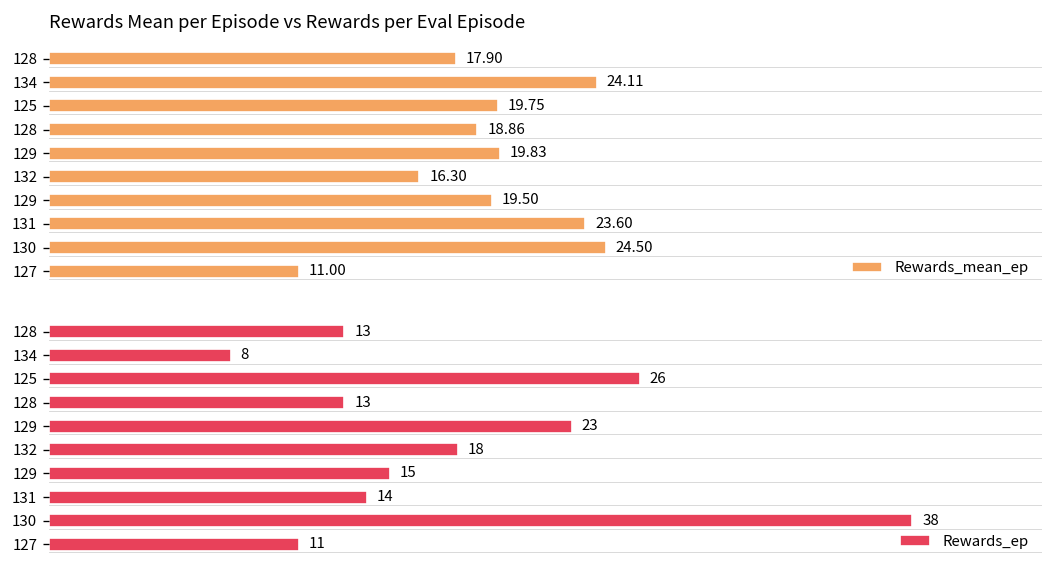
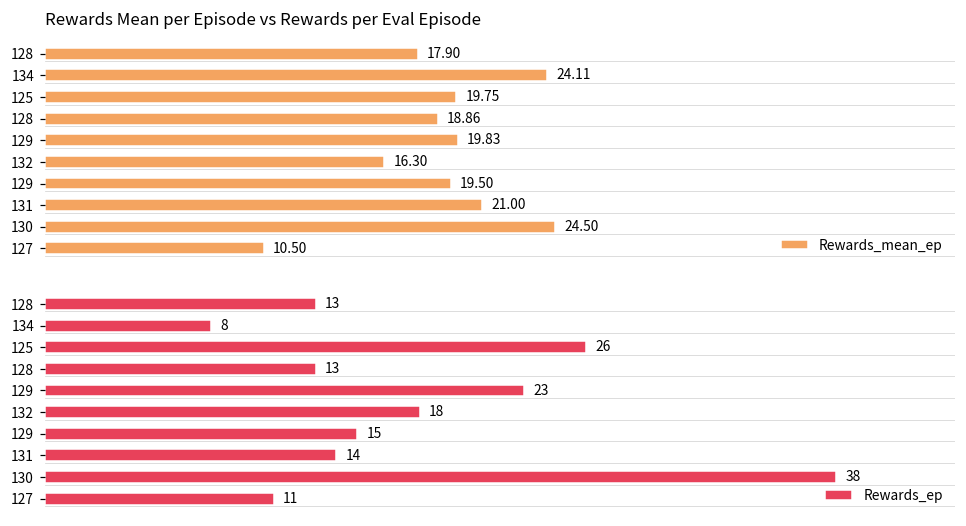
  {
    "Rewards Mean per Episode vs Rewards per Eval Episode": {
      "134": 24.11,
      "125": 19.75,
      "132": 16.30,
-     "131": 23.60,
+     "131": 21.00,
      "130": 24.50,
-     "127": 11.00
+     "127": 10.50
    }
  }
